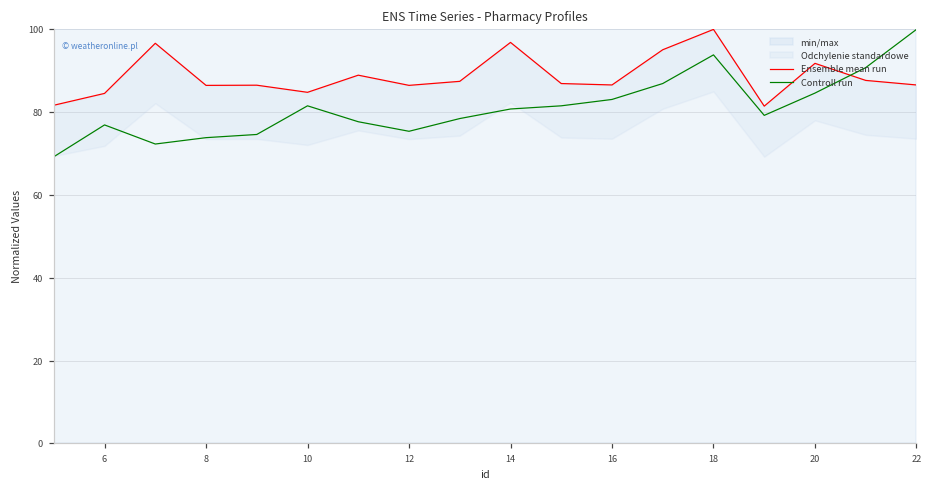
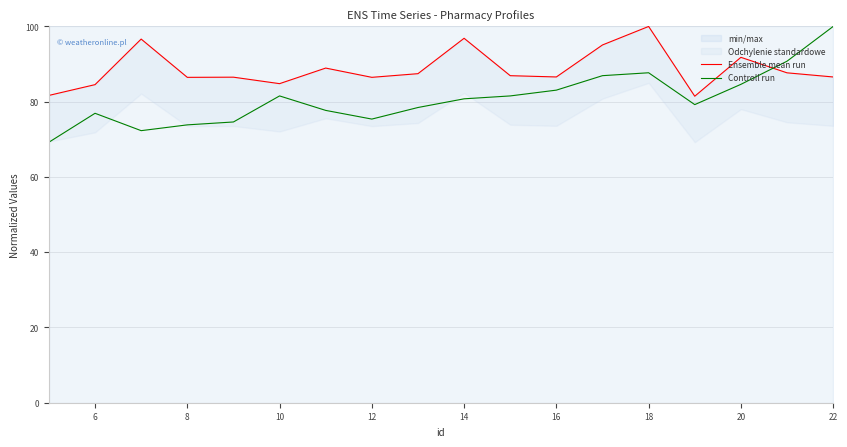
  {
    "Controll run": {
      "6": 77,
      "8": 74,
      "10": 82,
      "12": 75,
      "14": 81,
      "16": 83,
-     "18": 94,
+     "18": 88,
      "20": 85
    }
  }
